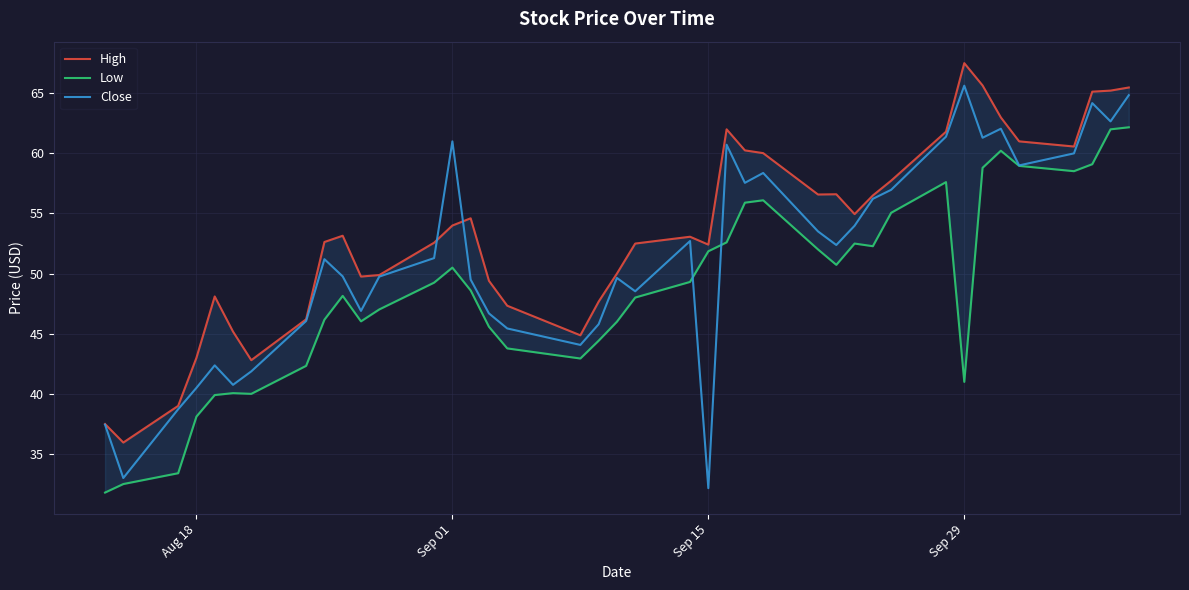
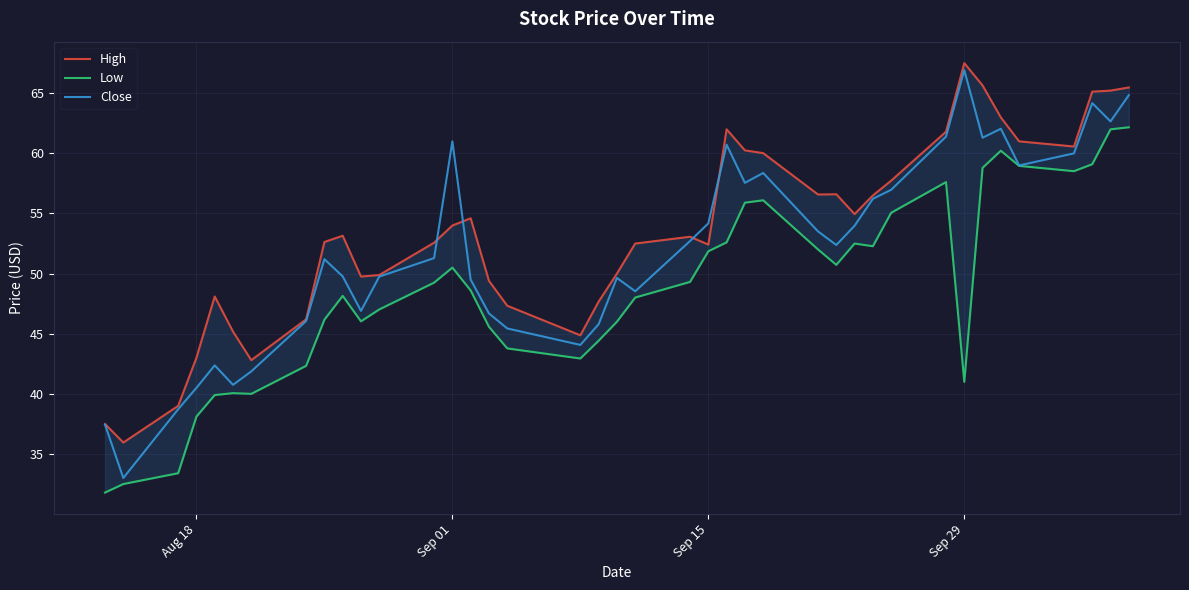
  {
    "High": {
      "Aug 18": 43.0,
      "Sep 01": 54.0,
      "Sep 15": 52.4,
      "Sep 29": 67.5
    },
    "Low": {
      "Aug 18": 38.1,
      "Sep 01": 50.5,
      "Sep 15": 51.9,
      "Sep 29": 41.0
    },
    "Close": {
      "Aug 18": 40.5,
      "Sep 01": 61.0,
-     "Sep 15": 32.2,
-     "Sep 29": 65.6
+     "Sep 15": 54.2,
+     "Sep 29": 66.9
    }
  }
